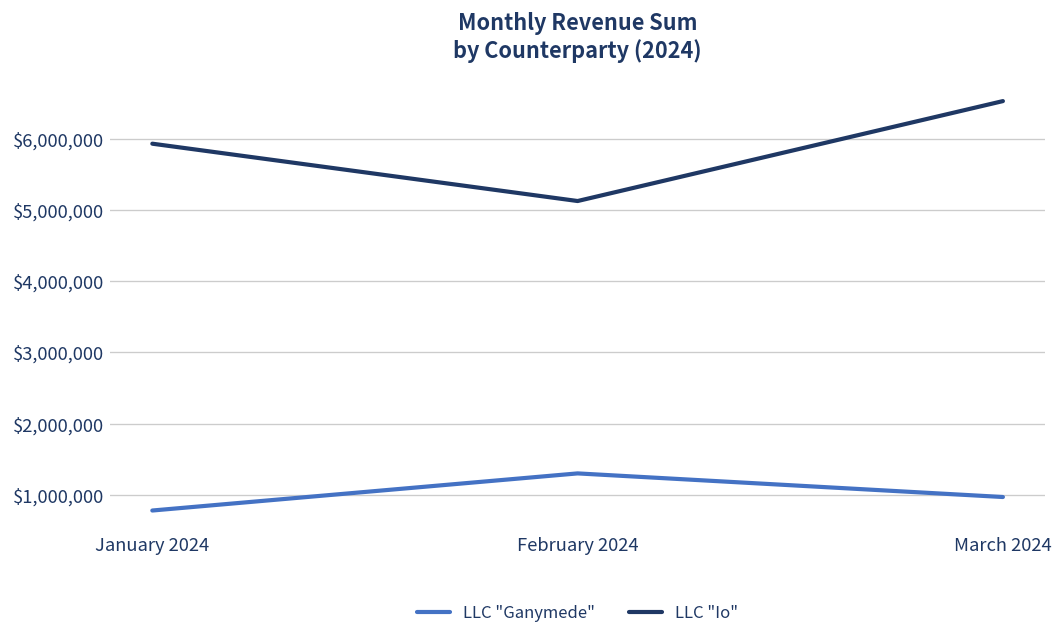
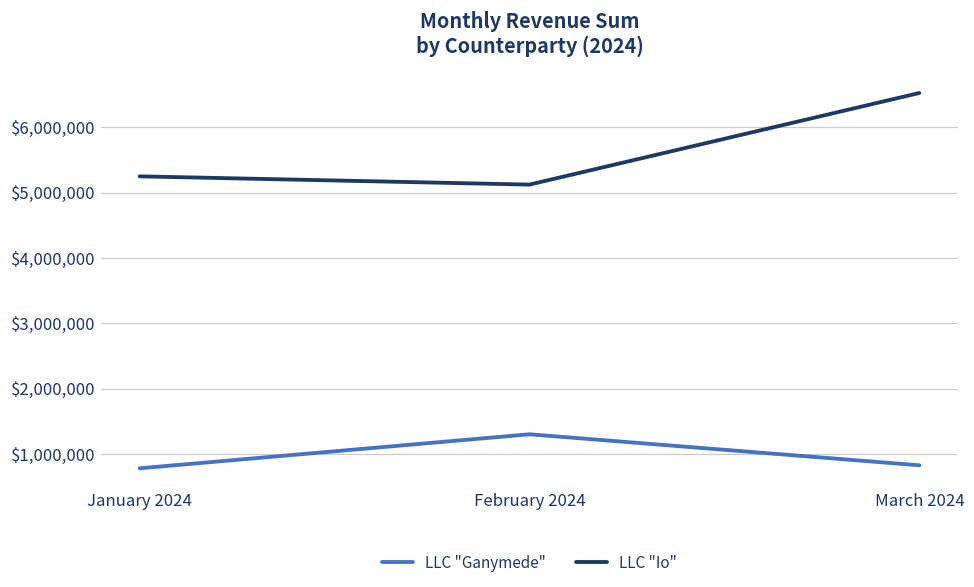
  {
    "LLC \"Ganymede\"": {
      "January 2024": "$800,000",
      "February 2024": "$1,300,000",
-     "March 2024": "$1,000,000"
+     "March 2024": "$800,000"
    },
    "LLC \"Io\"": {
-     "January 2024": "$5,900,000",
+     "January 2024": "$5,300,000",
      "February 2024": "$5,100,000",
      "March 2024": "$6,500,000"
    }
  }
